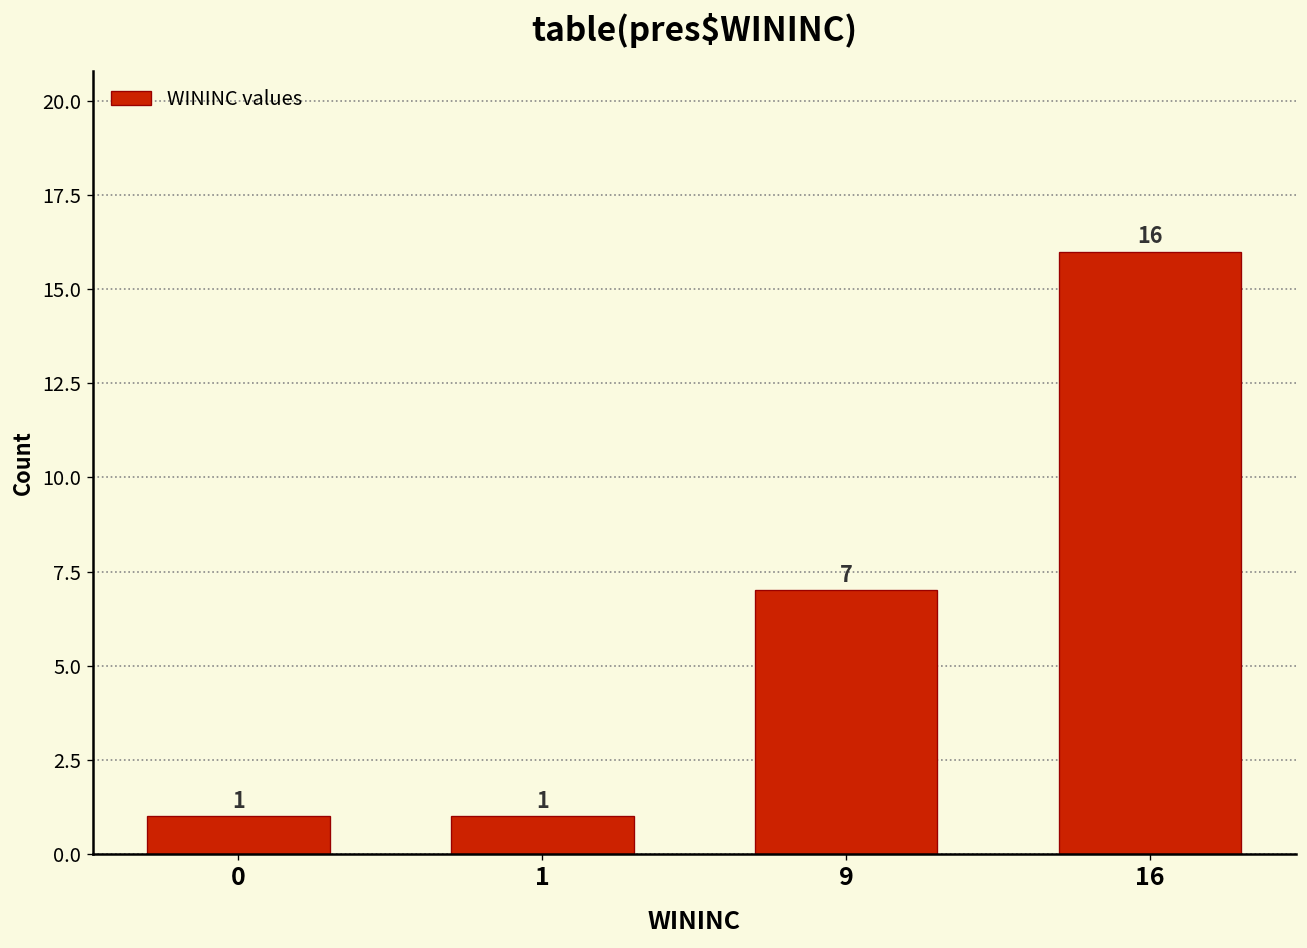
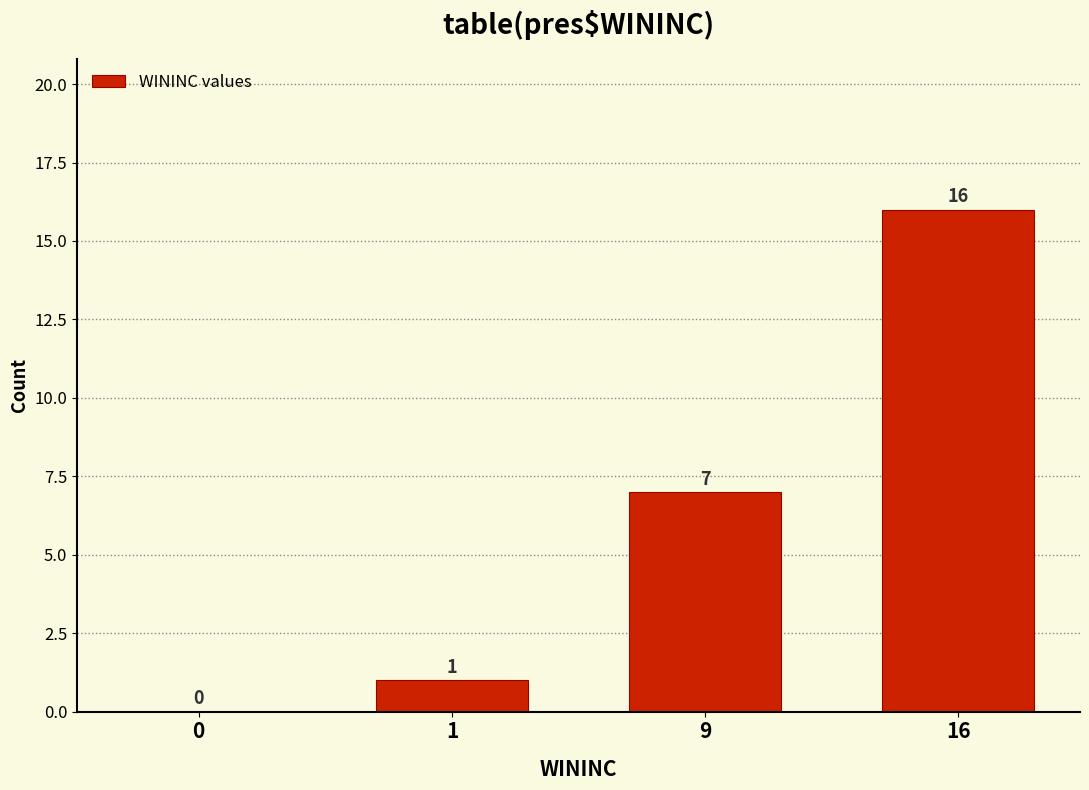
  {
-   "0": 1,
+   "0": 0,
    "1": 1,
    "9": 7,
    "16": 16
  }
